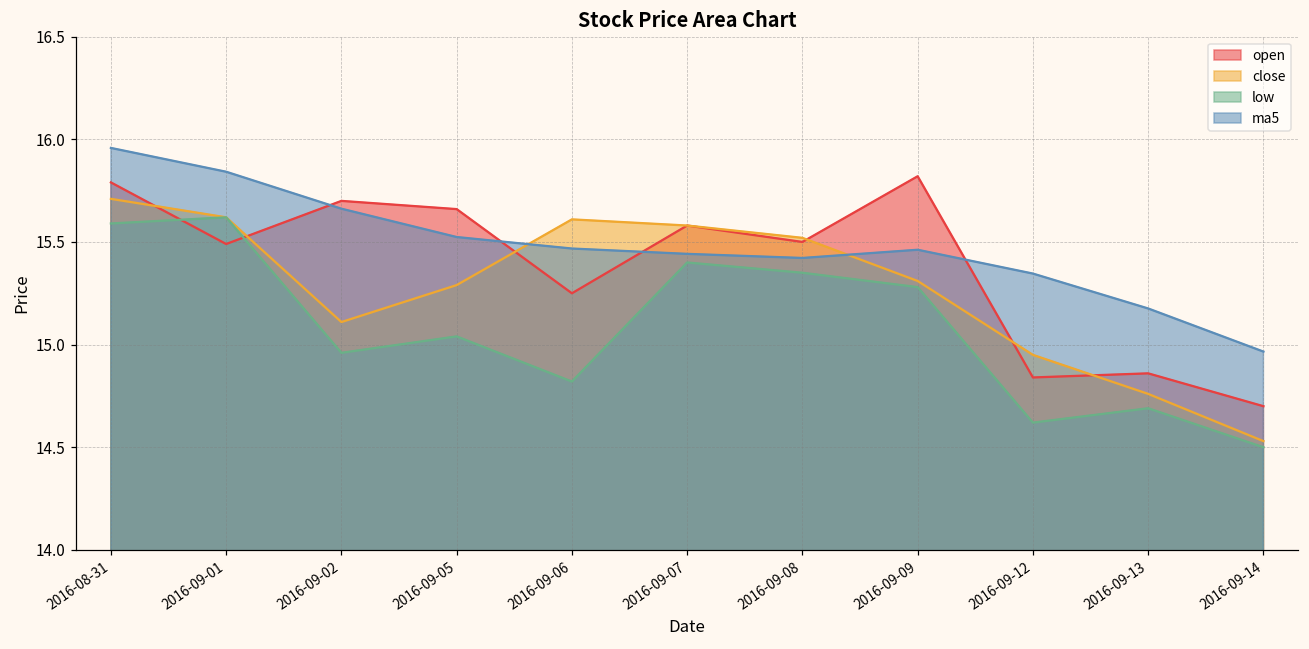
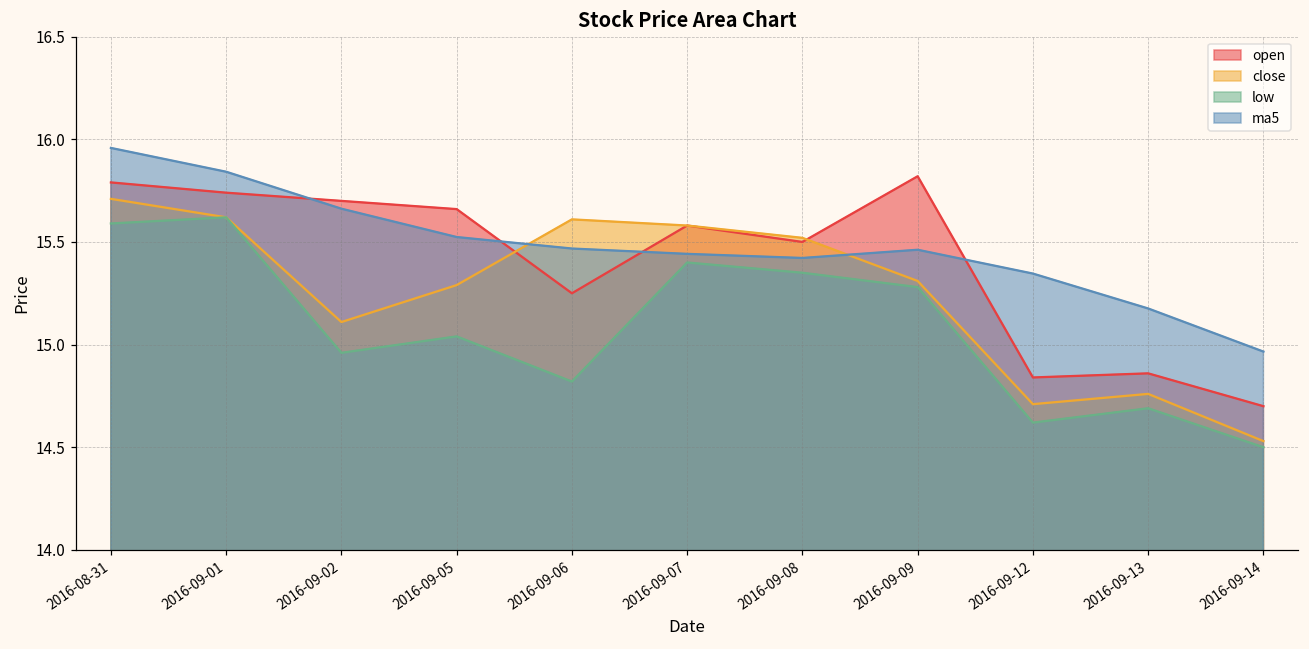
  {
    "open": {
      "2016-08-31": 15.79,
-     "2016-09-01": 15.49,
+     "2016-09-01": 15.74,
      "2016-09-02": 15.70,
      "2016-09-05": 15.66,
      "2016-09-06": 15.25,
      "2016-09-08": 15.50,
      "2016-09-09": 15.82,
      "2016-09-12": 14.84,
      "2016-09-13": 14.86,
      "2016-09-14": 14.70
    },
    "close": {
      "2016-08-31": 15.71,
      "2016-09-02": 15.11,
      "2016-09-05": 15.29,
      "2016-09-06": 15.61,
      "2016-09-08": 15.52,
      "2016-09-09": 15.31,
-     "2016-09-12": 14.95,
+     "2016-09-12": 14.71,
      "2016-09-13": 14.76,
      "2016-09-14": 14.53
    }
  }
